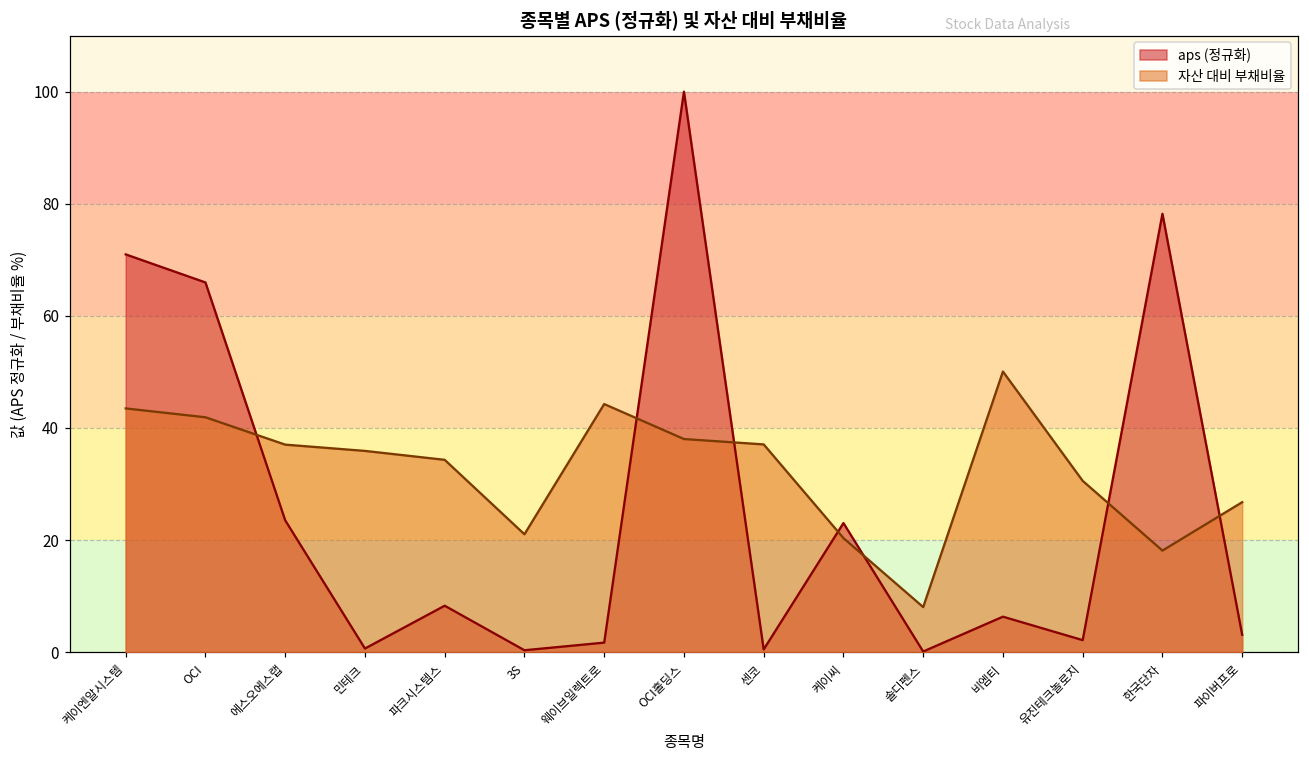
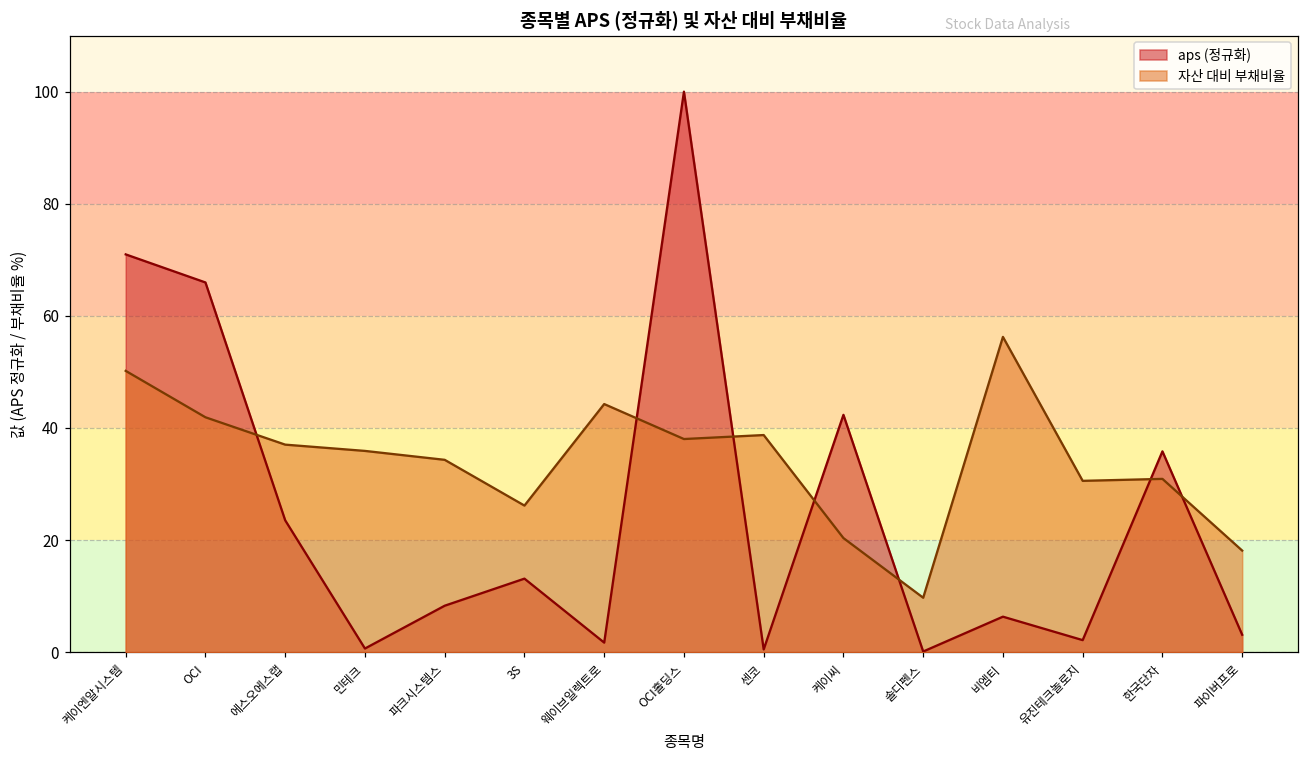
  {
    "aps (정규화)": {
      "케이엔알시스템": 71,
      "OCI": 66,
      "에스오에스랩": 24,
      "민테크": 1,
      "파크시스템스": 8,
-     "3S": 0,
+     "3S": 13,
      "웨이브일렉트로": 2,
      "OCI홀딩스": 100,
      "센코": 0,
-     "케이씨": 23,
+     "케이씨": 42,
      "솔디펜스": 0,
      "비엠티": 6,
      "유진테크놀로지": 2,
-     "한국단자": 78,
+     "한국단자": 36,
      "파이버프로": 3
    },
    "자산 대비 부채비율": {
-     "케이엔알시스템": 43,
+     "케이엔알시스템": 50,
      "OCI": 42,
      "에스오에스랩": 37,
      "민테크": 36,
      "파크시스템스": 34,
-     "3S": 21,
+     "3S": 26,
      "웨이브일렉트로": 44,
      "OCI홀딩스": 38,
-     "센코": 37,
+     "센코": 39,
      "케이씨": 20,
-     "솔디펜스": 8,
-     "비엠티": 50,
+     "솔디펜스": 10,
+     "비엠티": 56,
      "유진테크놀로지": 31,
-     "한국단자": 18,
-     "파이버프로": 27
+     "한국단자": 31,
+     "파이버프로": 18
    }
  }
